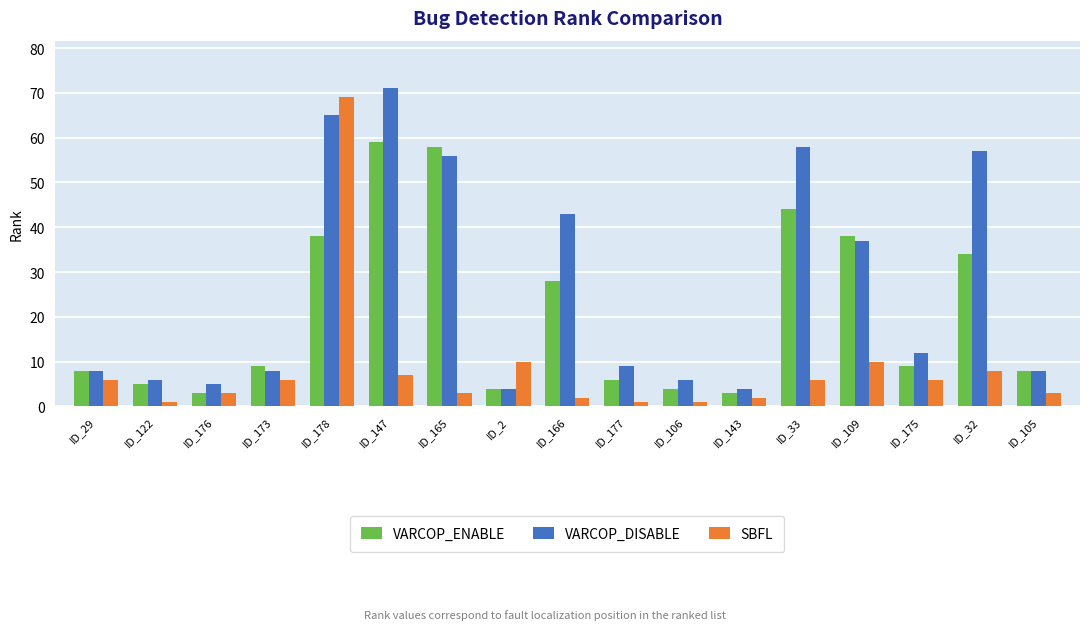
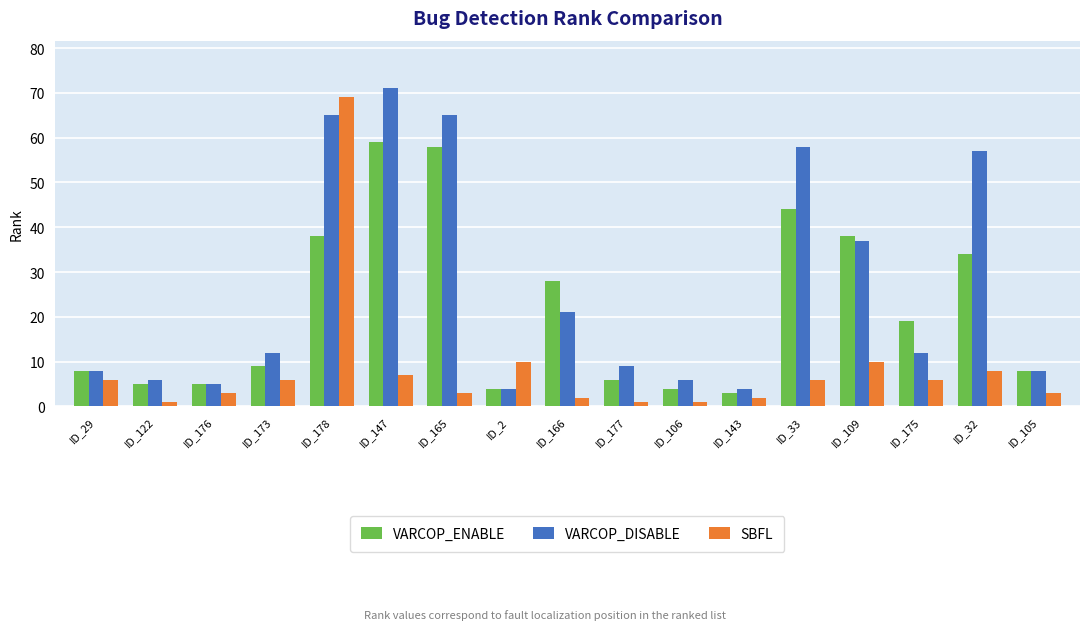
  {
    "VARCOP_ENABLE": {
      "ID_29": 8,
      "ID_122": 5,
-     "ID_176": 3,
+     "ID_176": 5,
      "ID_173": 9,
      "ID_178": 38,
      "ID_147": 59,
      "ID_165": 58,
      "ID_2": 4,
      "ID_166": 28,
      "ID_177": 6,
      "ID_106": 4,
      "ID_143": 3,
      "ID_33": 44,
      "ID_109": 38,
-     "ID_175": 9,
+     "ID_175": 19,
      "ID_32": 34,
      "ID_105": 8
    },
    "VARCOP_DISABLE": {
      "ID_29": 8,
      "ID_122": 6,
      "ID_176": 5,
-     "ID_173": 8,
+     "ID_173": 12,
      "ID_178": 65,
      "ID_147": 71,
-     "ID_165": 56,
+     "ID_165": 65,
      "ID_2": 4,
-     "ID_166": 43,
+     "ID_166": 21,
      "ID_177": 9,
      "ID_106": 6,
      "ID_143": 4,
      "ID_33": 58,
      "ID_109": 37,
      "ID_175": 12,
      "ID_32": 57,
      "ID_105": 8
    },
    "SBFL": {
      "ID_29": 6,
      "ID_122": 1,
      "ID_176": 3,
      "ID_173": 6,
      "ID_178": 69,
      "ID_147": 7,
      "ID_165": 3,
      "ID_2": 10,
      "ID_166": 2,
      "ID_177": 1,
      "ID_106": 1,
      "ID_143": 2,
      "ID_33": 6,
      "ID_109": 10,
      "ID_175": 6,
      "ID_32": 8,
      "ID_105": 3
    }
  }
